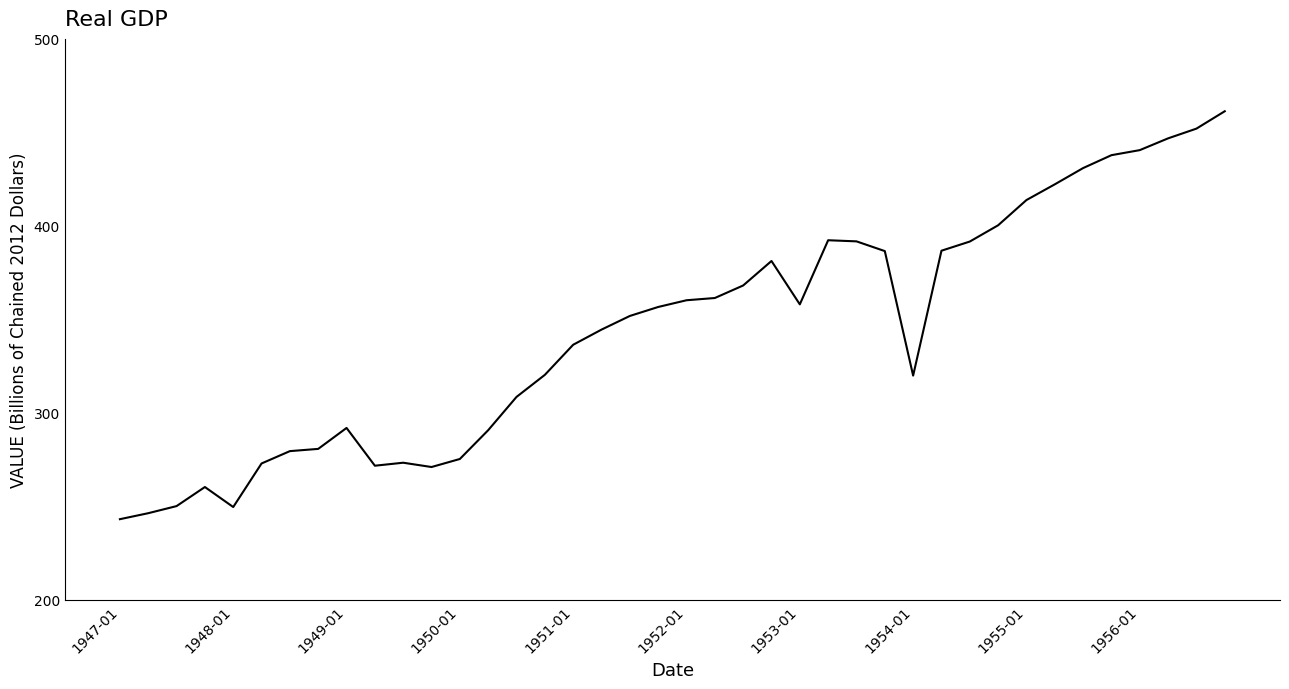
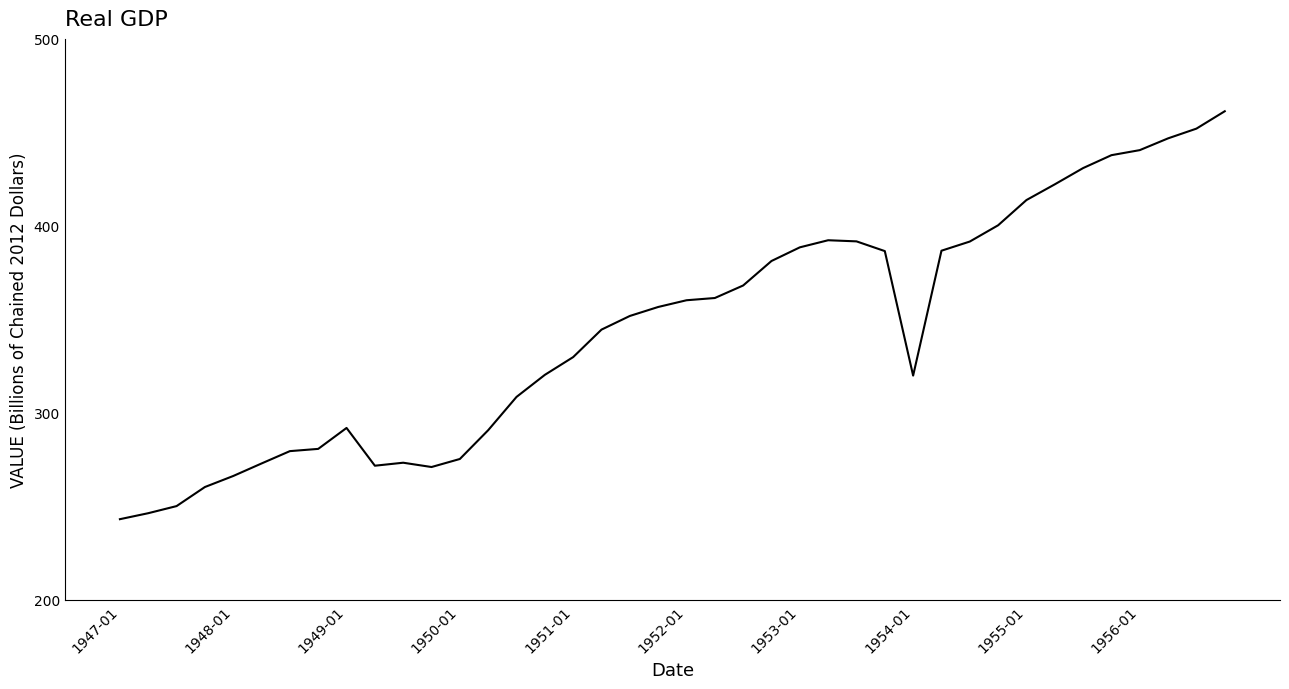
  {
    "1947-01": 243,
-   "1948-01": 250,
+   "1948-01": 266,
    "1949-01": 292,
    "1950-01": 275,
-   "1951-01": 336,
+   "1951-01": 330,
    "1952-01": 360,
-   "1953-01": 358,
+   "1953-01": 389,
    "1954-01": 320,
    "1955-01": 414,
    "1956-01": 441
  }
